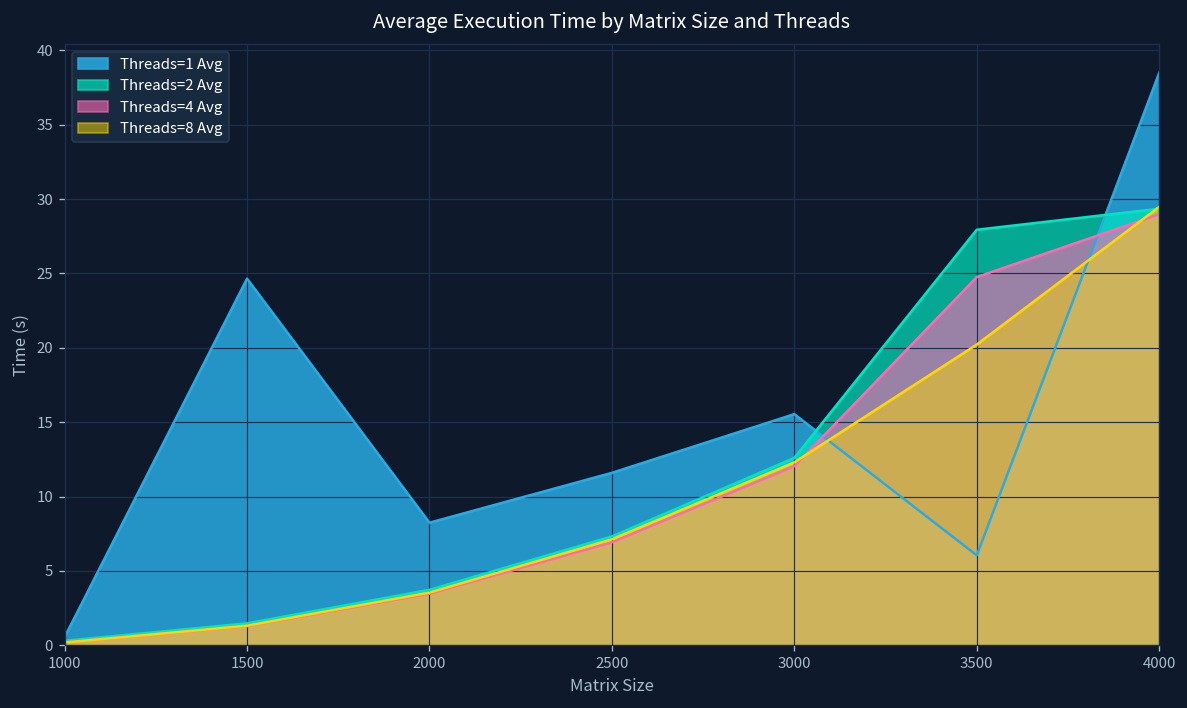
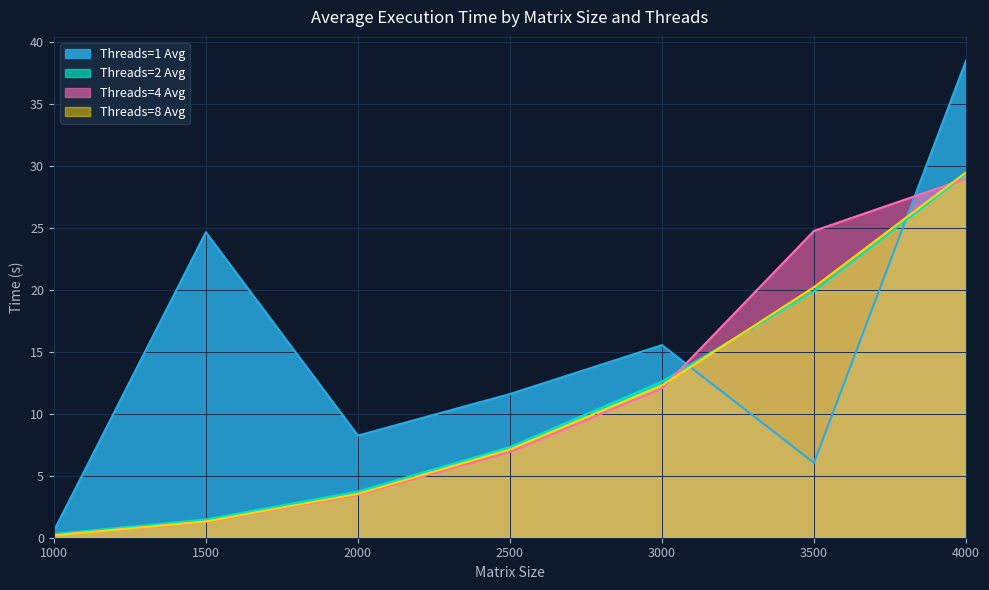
  {
    "Threads=1 Avg": {
      "1000": 0.5,
      "1500": 24.7,
      "2000": 8.2,
      "2500": 11.6,
      "3000": 15.5,
      "3500": 6.0,
      "4000": 38.5
    },
    "Threads=2 Avg": {
      "3000": 12.6,
-     "3500": 27.9
+     "3500": 19.9
    },
    "Threads=4 Avg": {
      "2500": 6.9,
      "3000": 12.0,
      "3500": 24.8,
      "4000": 29.0
    },
    "Threads=8 Avg": {
      "3000": 12.3,
      "3500": 20.2
    }
  }
